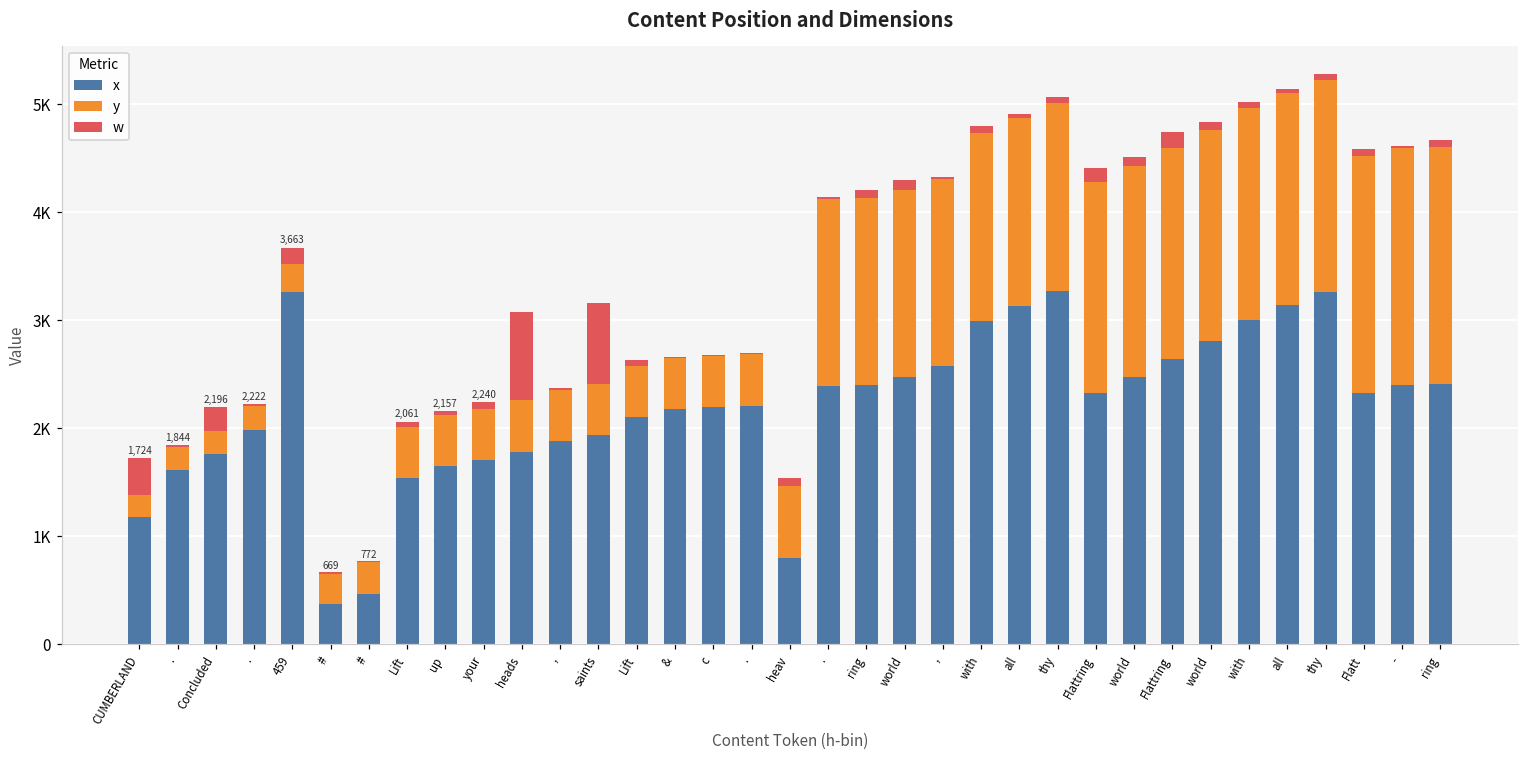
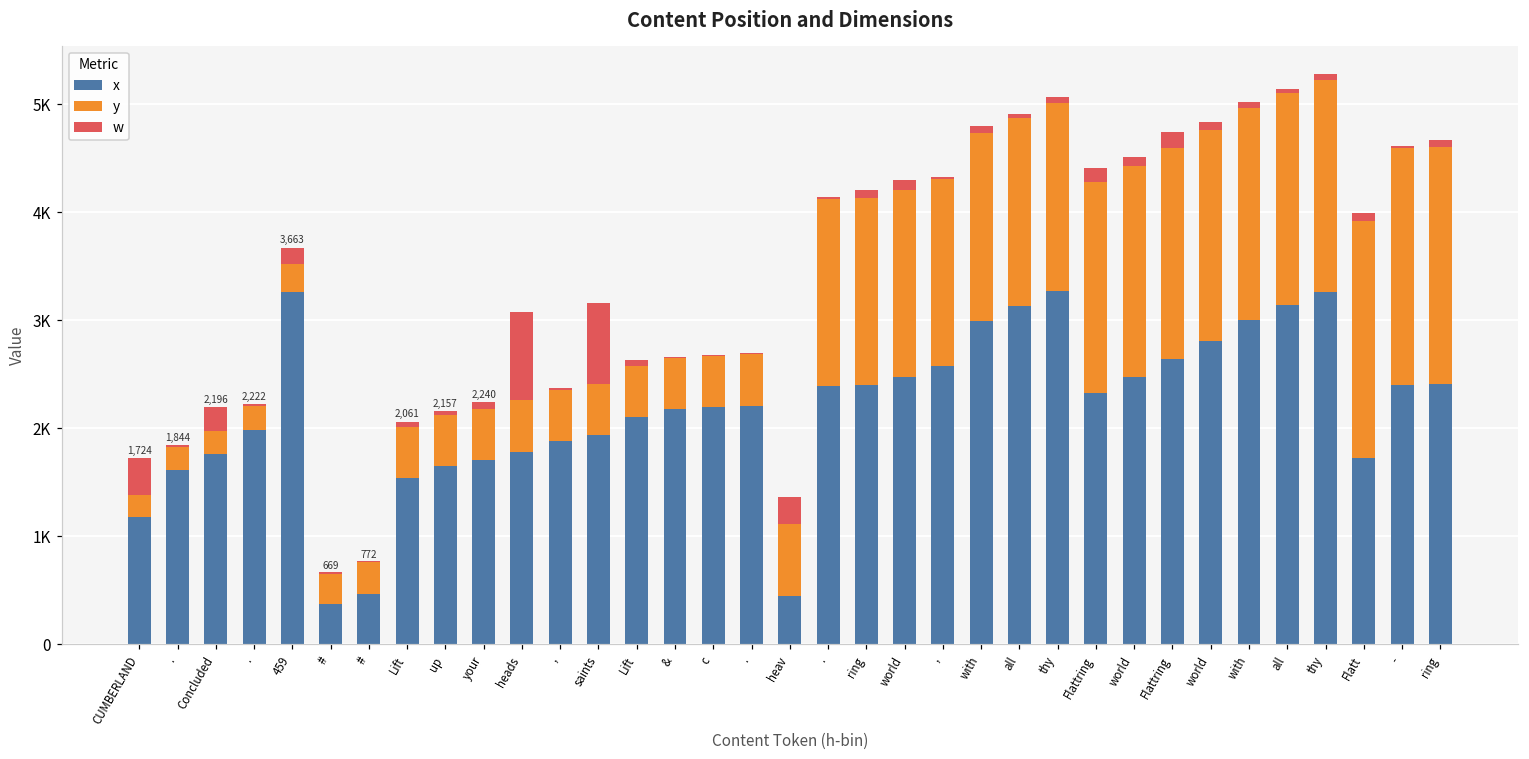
  {
    "x": {
      "CUMBERLAND": 1200,
      "Concluded": 1800,
      "459": 3300,
      "up": 1700,
      "your": 1700,
      "heads": 1800,
      "saints": 1900,
      "&": 2200,
      "c": 2200,
-     "heav": 800,
-     "Flatt": 2300,
+     "heav": 400,
+     "Flatt": 1700,
      "-": 2400
    },
    "y": {
      "CUMBERLAND": 200,
      "Concluded": 200,
      "459": 300,
      "up": 500,
      "your": 500,
      "heads": 500,
      "saints": 500,
      "&": 500,
      "c": 500,
      "heav": 700,
      "Flatt": 2200,
      "-": 2200
    },
    "w": {
      "heads": 800,
      "saints": 800,
-     "heav": 100,
+     "heav": 300,
      "Flatt": 100
    }
  }
